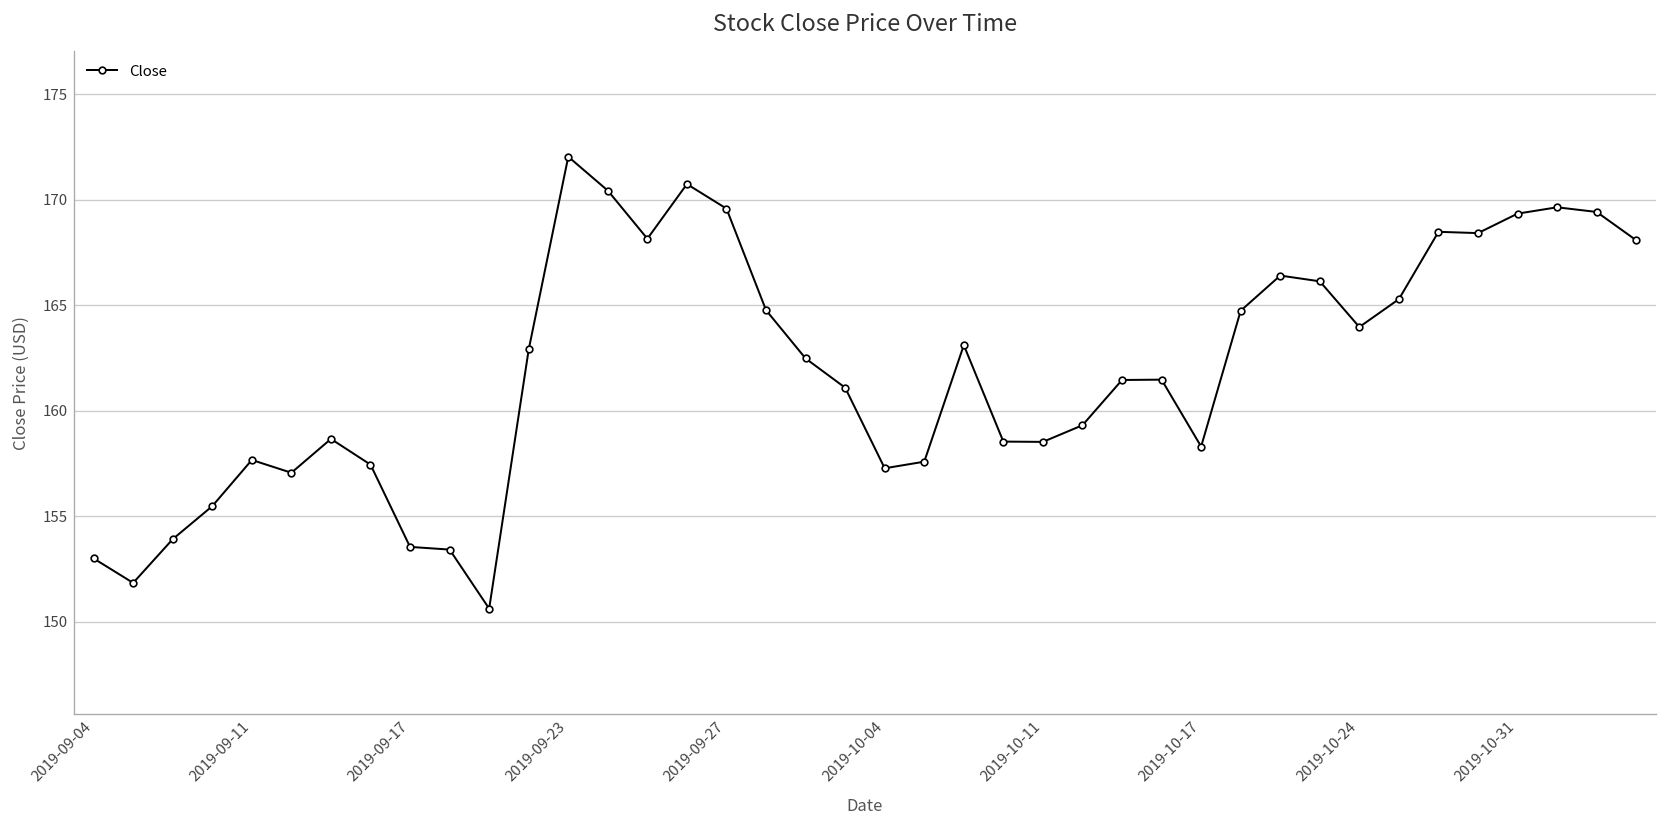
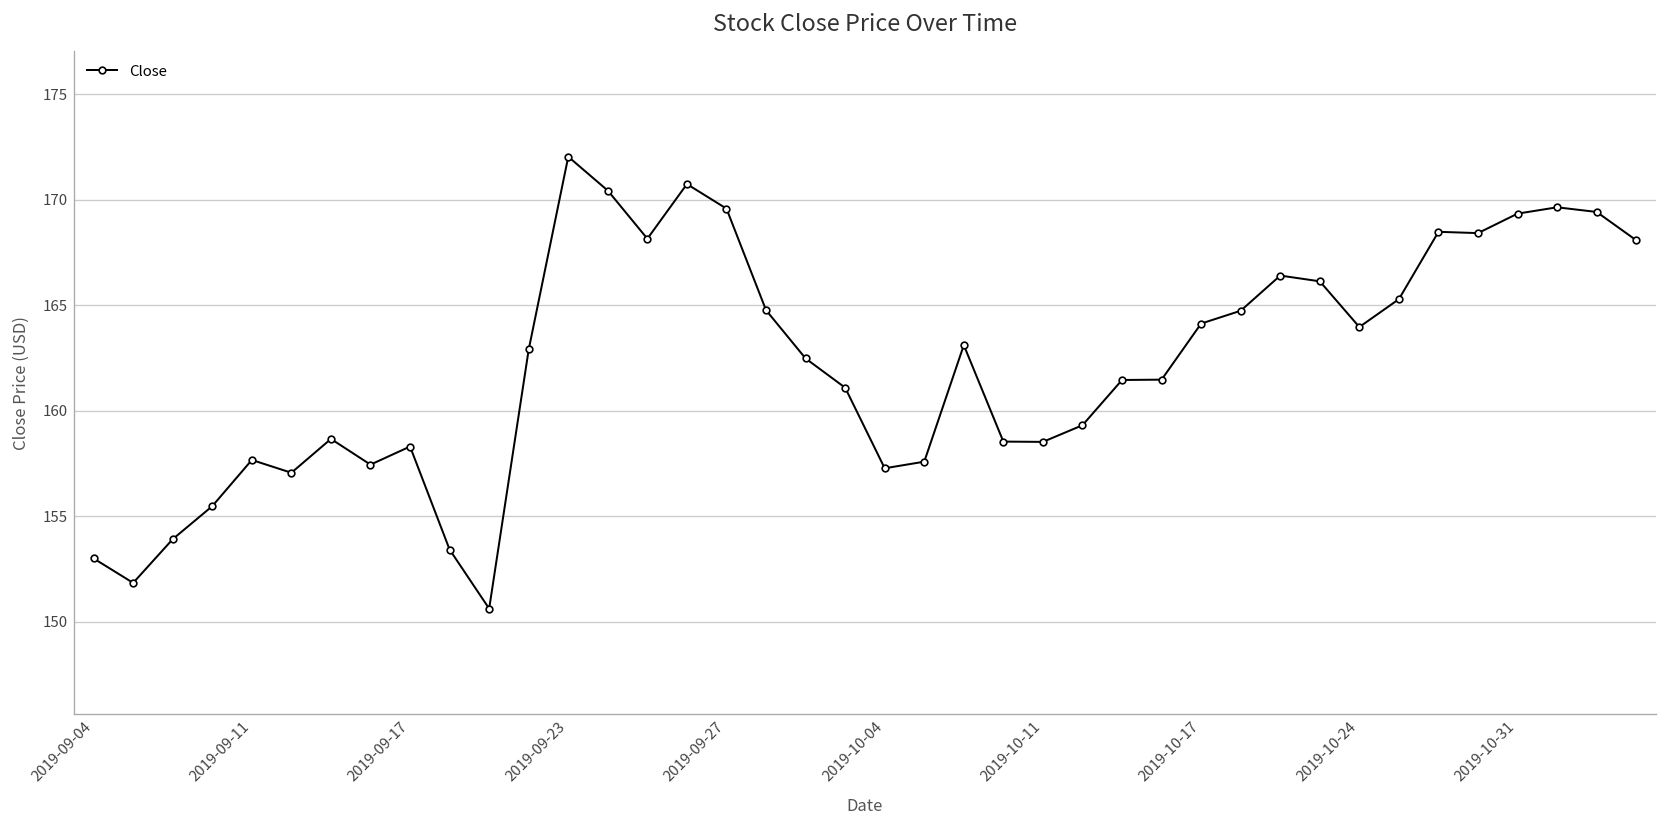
  {
    "2019-09-04": 153.0,
    "2019-09-11": 157.7,
-   "2019-09-17": 153.6,
+   "2019-09-17": 158.3,
    "2019-09-23": 172.0,
    "2019-09-27": 169.6,
    "2019-10-04": 157.3,
    "2019-10-11": 158.5,
-   "2019-10-17": 158.3,
+   "2019-10-17": 164.1,
    "2019-10-24": 164.0,
    "2019-10-31": 169.3
  }
